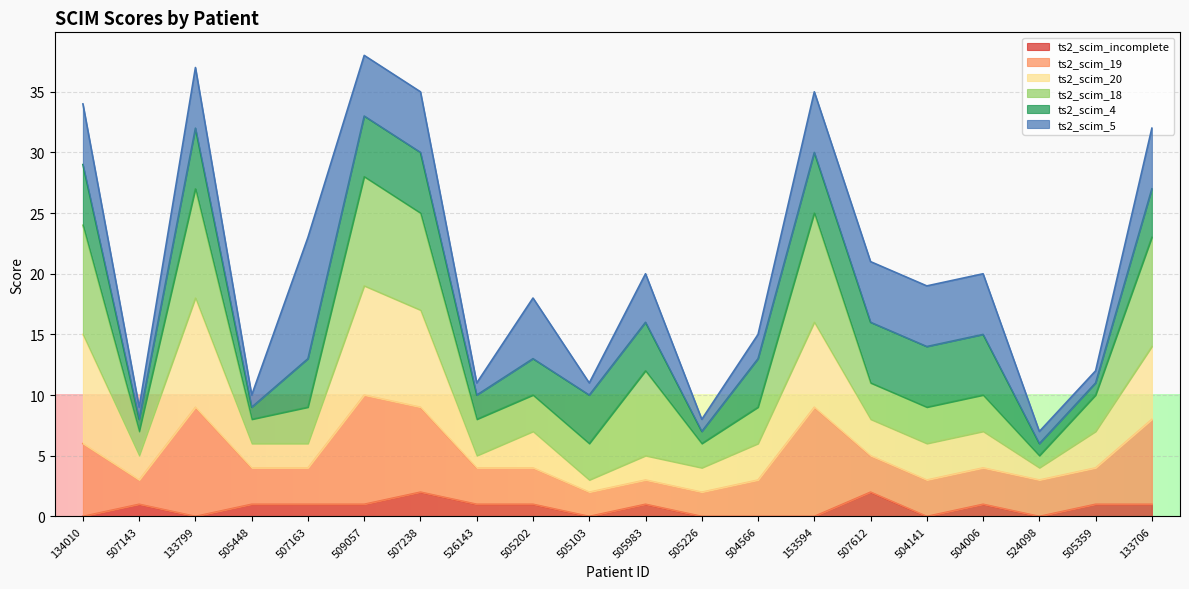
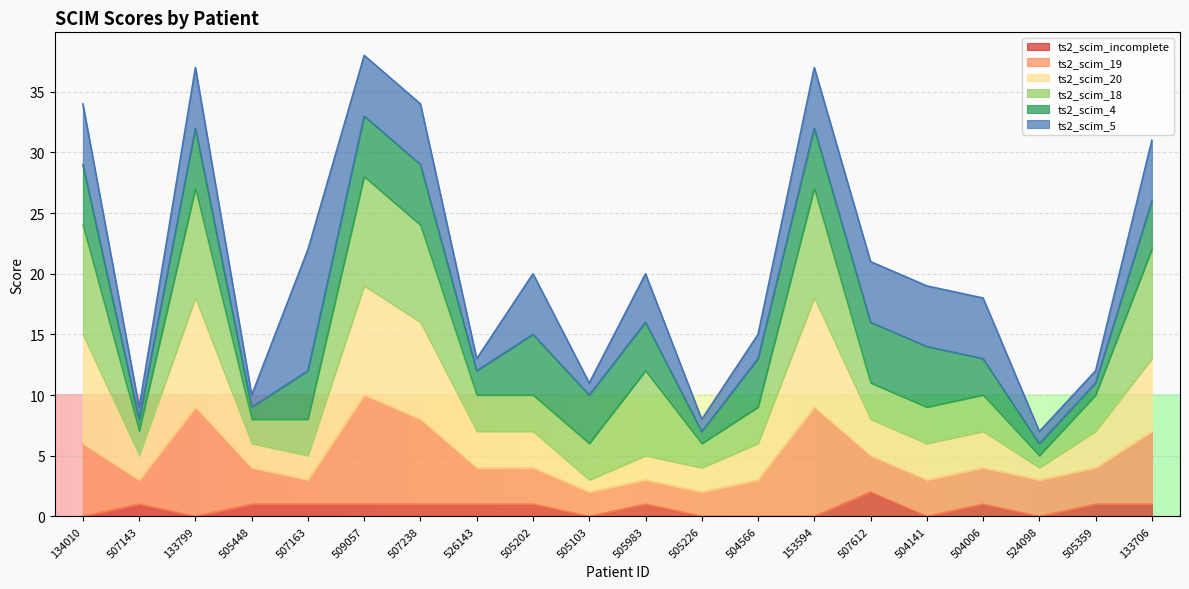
  {
    "ts2_scim_incomplete": {
      "134010": 0,
      "507143": 1,
      "133799": 0,
      "505448": 1,
      "507163": 1,
      "509057": 1,
-     "507238": 2,
+     "507238": 1,
      "526143": 1,
      "505202": 1,
      "505103": 0,
      "505983": 1,
      "505226": 0,
      "504566": 0,
      "153594": 0,
      "507612": 2,
      "504141": 0,
      "504006": 1,
      "524098": 0,
      "505359": 1,
      "133706": 1
    },
    "ts2_scim_19": {
      "134010": 6,
      "507143": 3,
      "133799": 9,
      "505448": 4,
-     "507163": 3,
+     "507163": 2,
      "509057": 10,
      "526143": 4,
      "505202": 4,
      "505103": 2,
      "505983": 3,
      "505226": 2,
      "504566": 3,
      "153594": 9,
      "507612": 5,
      "504141": 3,
      "504006": 4,
      "524098": 3,
      "505359": 4,
-     "133706": 7
+     "133706": 6
    },
    "ts2_scim_20": {
      "134010": 9,
      "507143": 2,
      "133799": 9,
      "505448": 2,
      "507163": 2,
      "509057": 9,
      "507238": 8,
-     "526143": 1,
+     "526143": 3,
      "505202": 3,
      "505103": 1,
      "505983": 2,
      "505226": 2,
      "504566": 3,
-     "153594": 7,
+     "153594": 9,
      "507612": 3,
      "504141": 3,
      "504006": 3,
      "524098": 1,
      "505359": 3,
      "133706": 6
    },
    "ts2_scim_18": {
      "134010": 9,
      "507143": 2,
      "133799": 9,
      "505448": 2,
      "507163": 3,
      "509057": 9,
      "507238": 8,
      "526143": 3,
      "505202": 3,
      "505103": 3,
      "505983": 7,
      "505226": 2,
      "504566": 3,
      "153594": 9,
      "507612": 3,
      "504141": 3,
      "504006": 3,
      "524098": 1,
      "505359": 3,
      "133706": 9
    },
    "ts2_scim_4": {
      "134010": 5,
      "507143": 1,
      "133799": 5,
      "505448": 1,
      "507163": 4,
      "509057": 5,
      "507238": 5,
      "526143": 2,
-     "505202": 3,
+     "505202": 5,
      "505103": 4,
      "505983": 4,
      "505226": 1,
      "504566": 4,
      "153594": 5,
      "507612": 5,
      "504141": 5,
-     "504006": 5,
+     "504006": 3,
      "524098": 1,
      "505359": 1,
      "133706": 4
    },
    "ts2_scim_5": {
      "134010": 5,
      "507143": 1,
      "133799": 5,
      "505448": 1,
      "507163": 10,
      "509057": 5,
      "507238": 5,
      "526143": 1,
      "505202": 5,
      "505103": 1,
      "505983": 4,
      "505226": 1,
      "504566": 2,
      "153594": 5,
      "507612": 5,
      "504141": 5,
      "504006": 5,
      "524098": 1,
      "505359": 1
    }
  }
